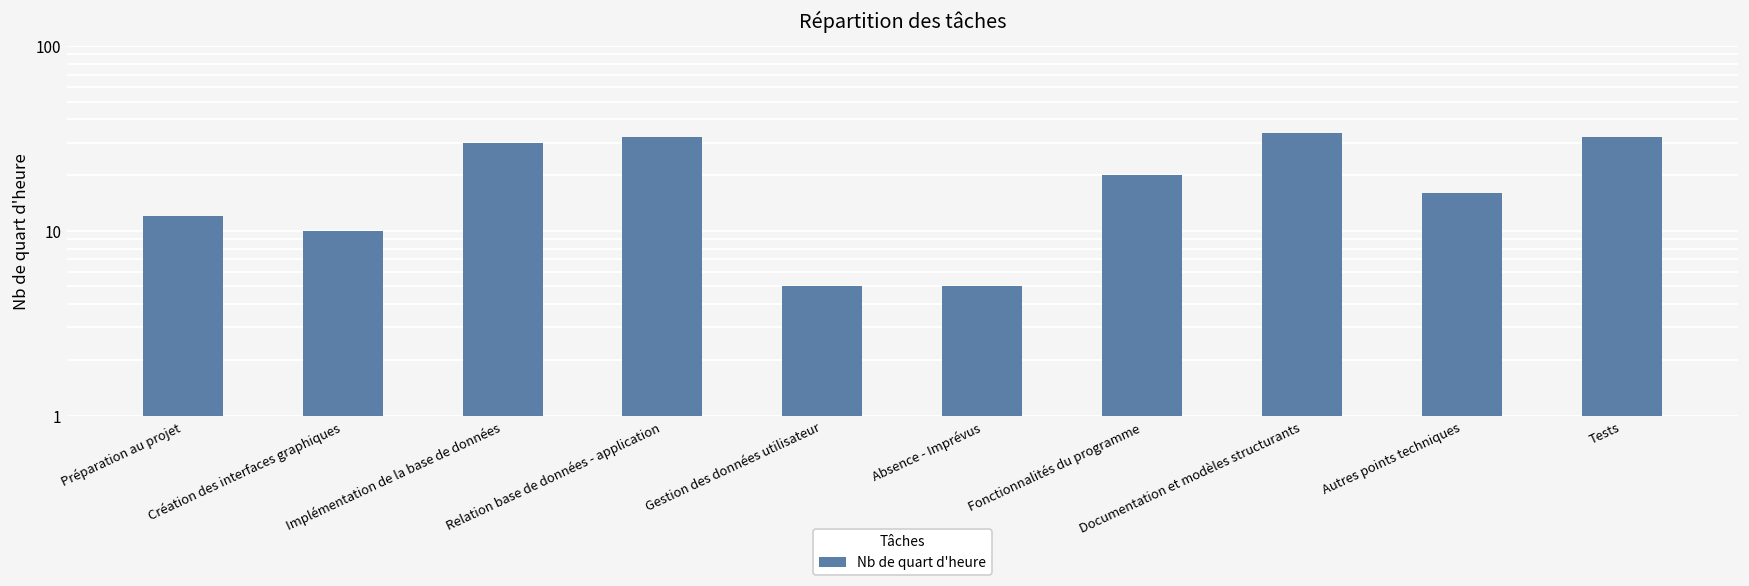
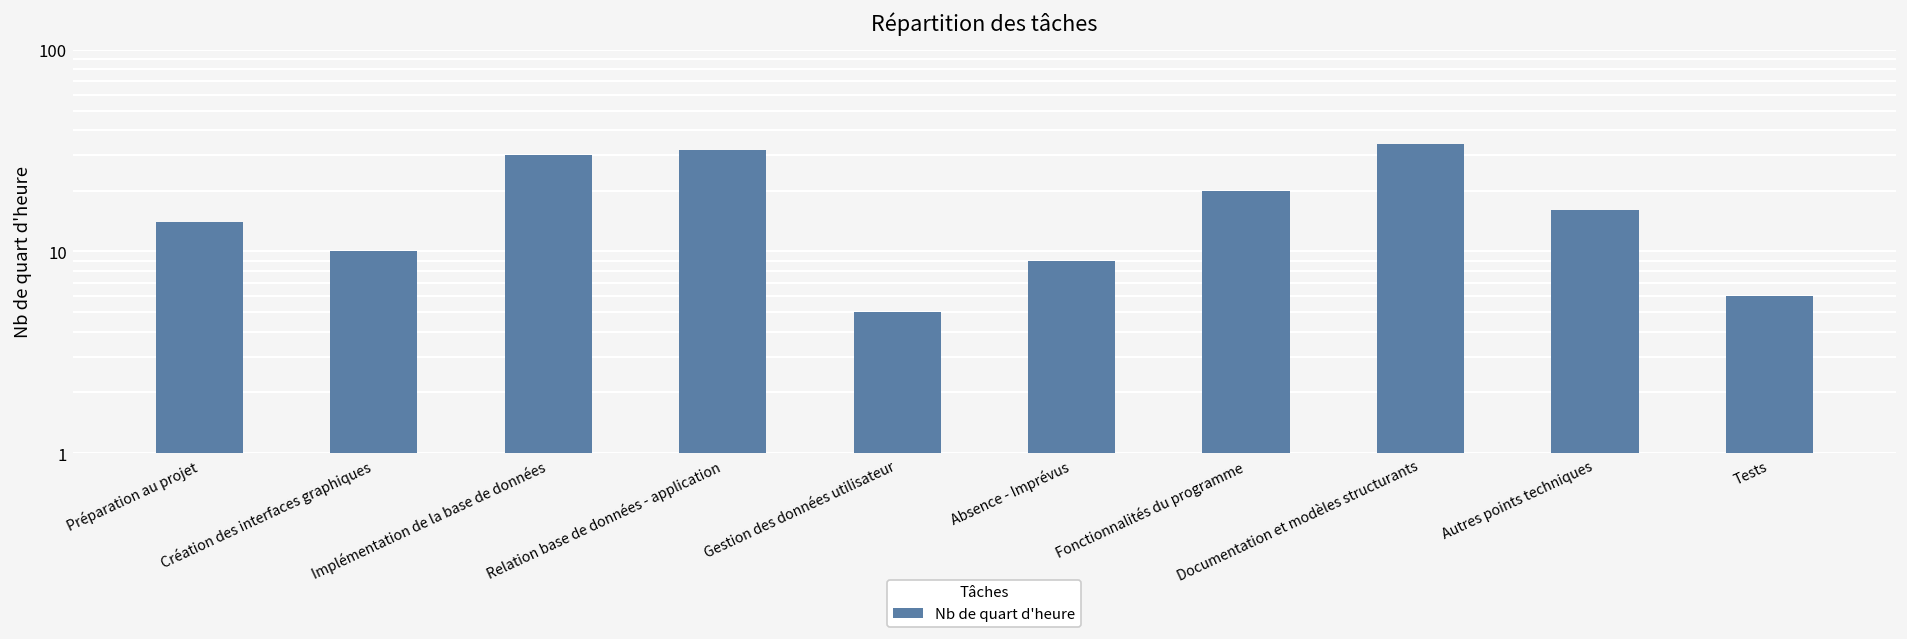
  {
-   "Préparation au projet": 12,
+   "Préparation au projet": 14,
    "Création des interfaces graphiques": 10,
    "Implémentation de la base de données": 30,
    "Relation base de données - application": 32,
    "Gestion des données utilisateur": 5,
-   "Absence - Imprévus": 5,
+   "Absence - Imprévus": 9,
    "Fonctionnalités du programme": 20,
    "Documentation et modèles structurants": 34,
    "Autres points techniques": 16,
-   "Tests": 32
+   "Tests": 6
  }
